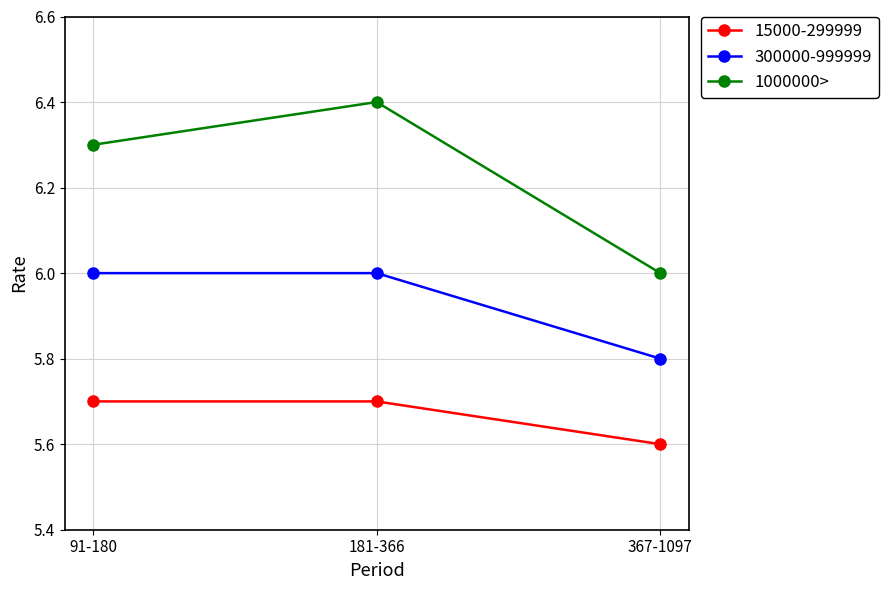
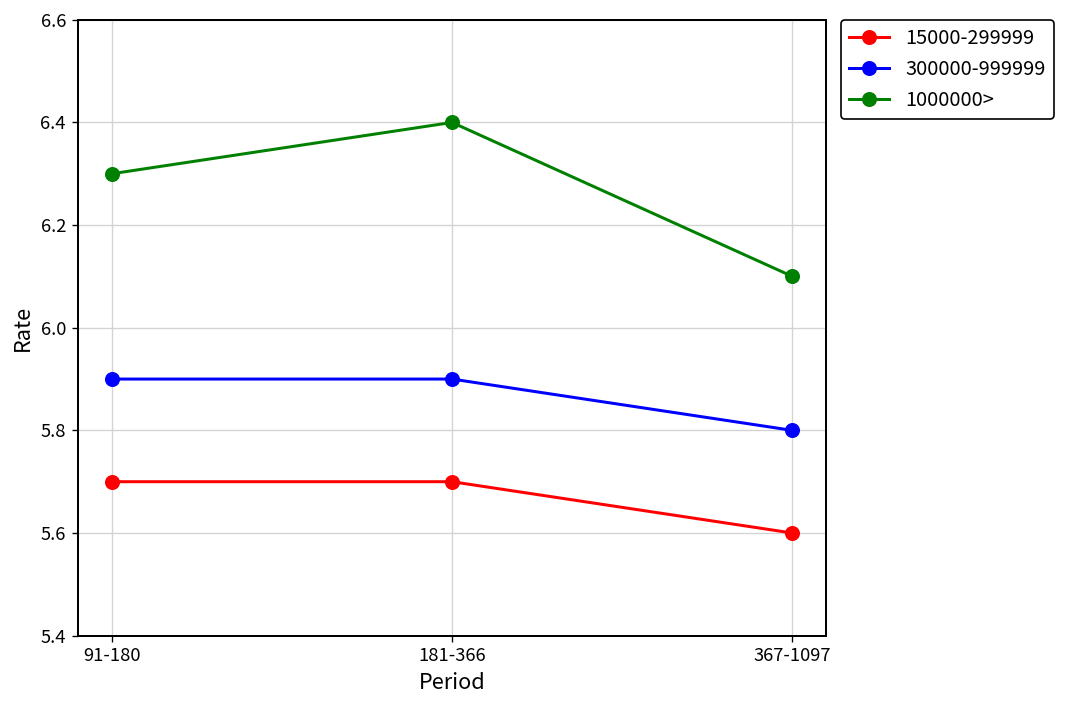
  {
    "15000-299999": {
      "91-180": 5.7,
      "181-366": 5.7,
      "367-1097": 5.6
    },
    "300000-999999": {
-     "91-180": 6.0,
-     "181-366": 6.0,
+     "91-180": 5.9,
+     "181-366": 5.9,
      "367-1097": 5.8
    },
    "1000000>": {
      "91-180": 6.3,
      "181-366": 6.4,
-     "367-1097": 6.0
+     "367-1097": 6.1
    }
  }
